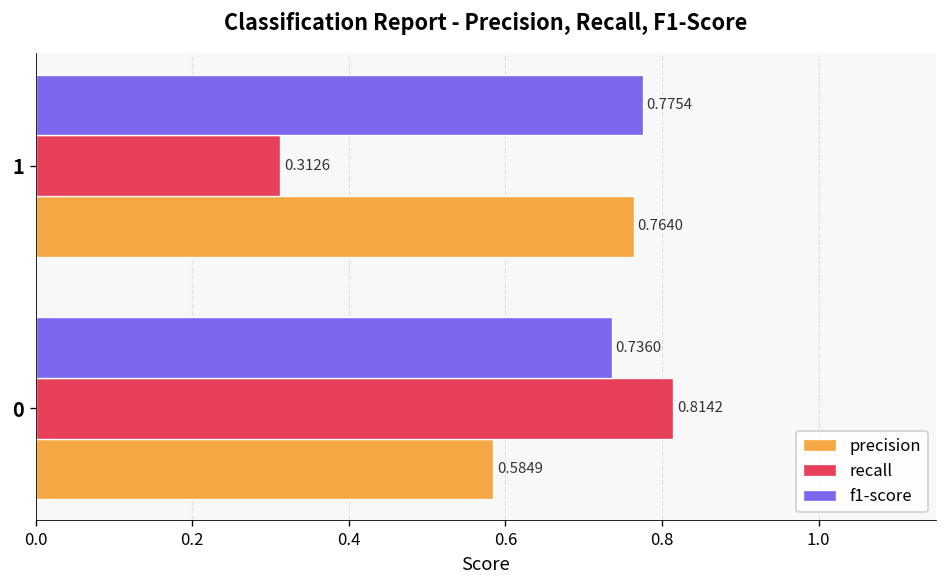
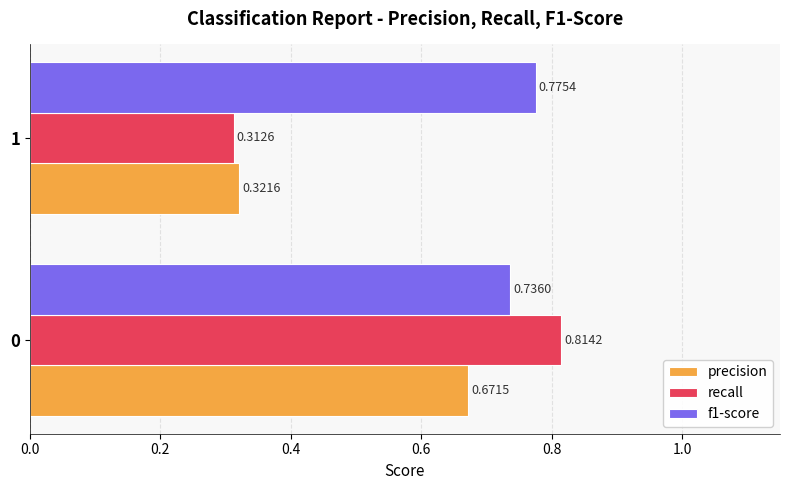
  {
    "precision": {
-     "1": 0.7640,
-     "0": 0.5849
+     "1": 0.3216,
+     "0": 0.6715
    },
    "recall": {
      "1": 0.3126,
      "0": 0.8142
    },
    "f1-score": {
      "1": 0.7754,
      "0": 0.7360
    }
  }
